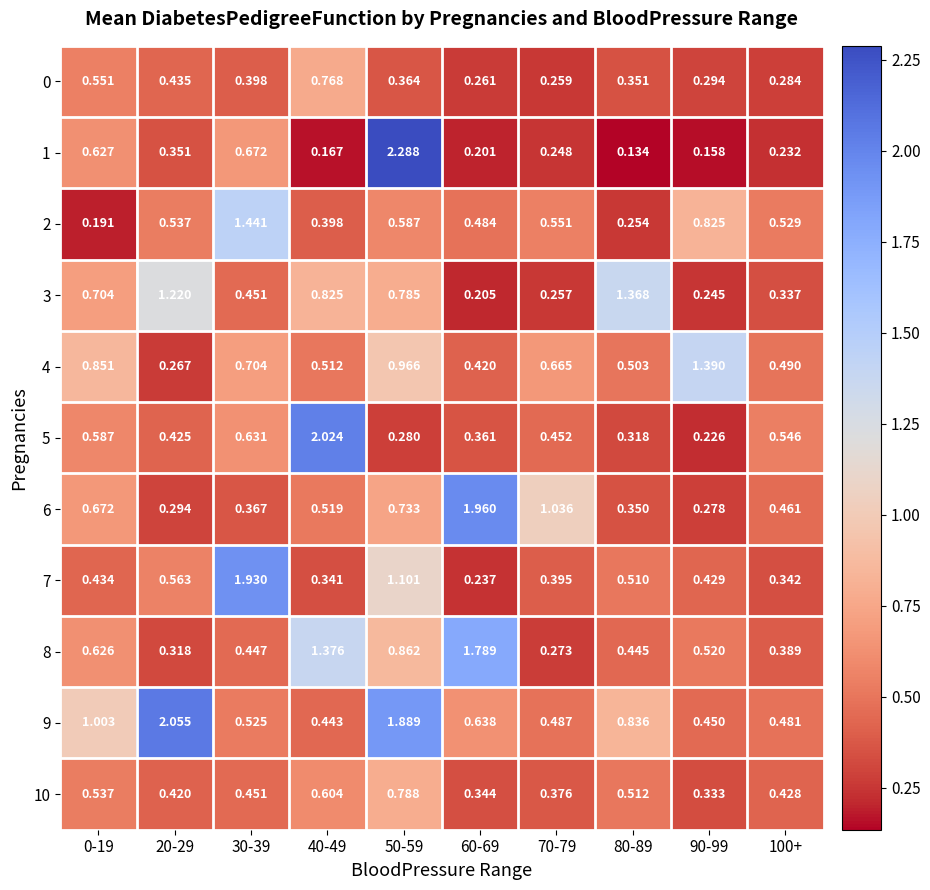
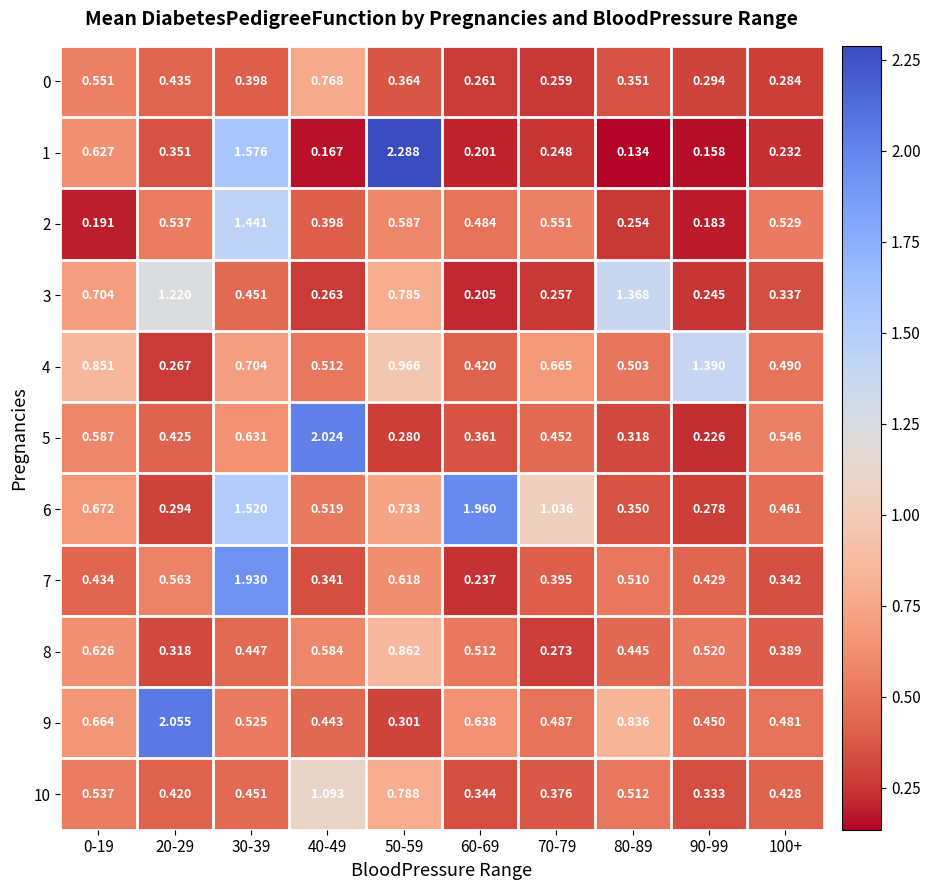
  {
    "0": {
      "0-19": 0.551,
      "20-29": 0.435,
      "30-39": 0.398,
      "40-49": 0.768,
      "50-59": 0.364,
      "60-69": 0.261,
      "70-79": 0.259,
      "80-89": 0.351,
      "90-99": 0.294,
      "100+": 0.284
    },
    "1": {
      "0-19": 0.627,
      "20-29": 0.351,
-     "30-39": 0.672,
+     "30-39": 1.576,
      "40-49": 0.167,
      "50-59": 2.288,
      "60-69": 0.201,
      "70-79": 0.248,
      "80-89": 0.134,
      "90-99": 0.158,
      "100+": 0.232
    },
    "2": {
      "0-19": 0.191,
      "20-29": 0.537,
      "30-39": 1.441,
      "40-49": 0.398,
      "50-59": 0.587,
      "60-69": 0.484,
      "70-79": 0.551,
      "80-89": 0.254,
-     "90-99": 0.825,
+     "90-99": 0.183,
      "100+": 0.529
    },
    "3": {
      "0-19": 0.704,
      "30-39": 0.451,
-     "40-49": 0.825,
+     "40-49": 0.263,
      "50-59": 0.785,
      "60-69": 0.205,
      "70-79": 0.257,
      "80-89": 1.368,
      "90-99": 0.245,
      "100+": 0.337
    },
    "4": {
      "0-19": 0.851,
      "20-29": 0.267,
      "30-39": 0.704,
      "40-49": 0.512,
      "50-59": 0.966,
      "60-69": 0.420,
      "70-79": 0.665,
      "80-89": 0.503,
      "90-99": 1.390,
      "100+": 0.490
    },
    "5": {
      "0-19": 0.587,
      "20-29": 0.425,
      "30-39": 0.631,
      "40-49": 2.024,
      "50-59": 0.280,
      "60-69": 0.361,
      "70-79": 0.452,
      "80-89": 0.318,
      "90-99": 0.226,
      "100+": 0.546
    },
    "6": {
      "0-19": 0.672,
      "20-29": 0.294,
-     "30-39": 0.367,
+     "30-39": 1.520,
      "40-49": 0.519,
      "50-59": 0.733,
      "60-69": 1.960,
      "70-79": 1.036,
      "80-89": 0.350,
      "90-99": 0.278,
      "100+": 0.461
    },
    "7": {
      "0-19": 0.434,
      "20-29": 0.563,
      "30-39": 1.930,
      "40-49": 0.341,
-     "50-59": 1.101,
+     "50-59": 0.618,
      "60-69": 0.237,
      "70-79": 0.395,
      "80-89": 0.510,
      "90-99": 0.429,
      "100+": 0.342
    },
    "8": {
      "0-19": 0.626,
      "20-29": 0.318,
      "30-39": 0.447,
-     "40-49": 1.376,
+     "40-49": 0.584,
      "50-59": 0.862,
-     "60-69": 1.789,
+     "60-69": 0.512,
      "70-79": 0.273,
      "80-89": 0.445,
      "90-99": 0.520,
      "100+": 0.389
    },
    "9": {
-     "0-19": 1.003,
+     "0-19": 0.664,
      "20-29": 2.055,
      "30-39": 0.525,
      "40-49": 0.443,
-     "50-59": 1.889,
+     "50-59": 0.301,
      "60-69": 0.638,
      "70-79": 0.487,
      "80-89": 0.836,
      "90-99": 0.450,
      "100+": 0.481
    },
    "10": {
      "0-19": 0.537,
      "20-29": 0.420,
      "30-39": 0.451,
-     "40-49": 0.604,
+     "40-49": 1.093,
      "50-59": 0.788,
      "60-69": 0.344,
      "70-79": 0.376,
      "80-89": 0.512,
      "90-99": 0.333,
      "100+": 0.428
    }
  }
